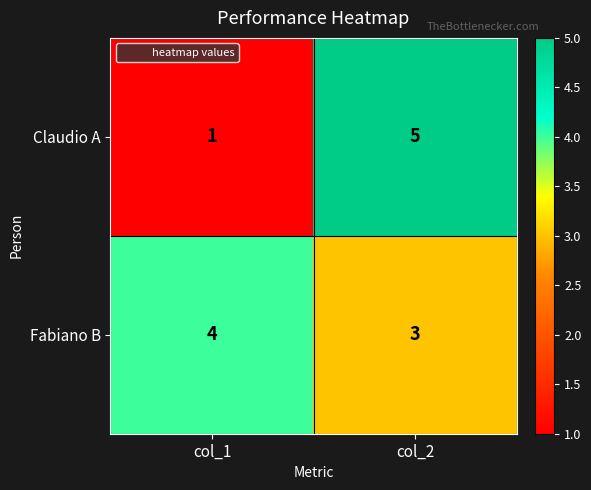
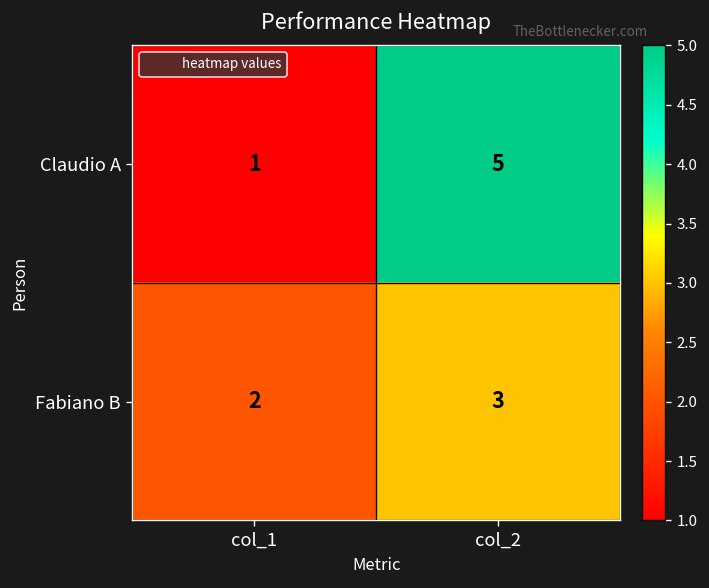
  {
    "Claudio A": {
      "col_1": 1,
      "col_2": 5
    },
    "Fabiano B": {
-     "col_1": 4,
+     "col_1": 2,
      "col_2": 3
    }
  }
